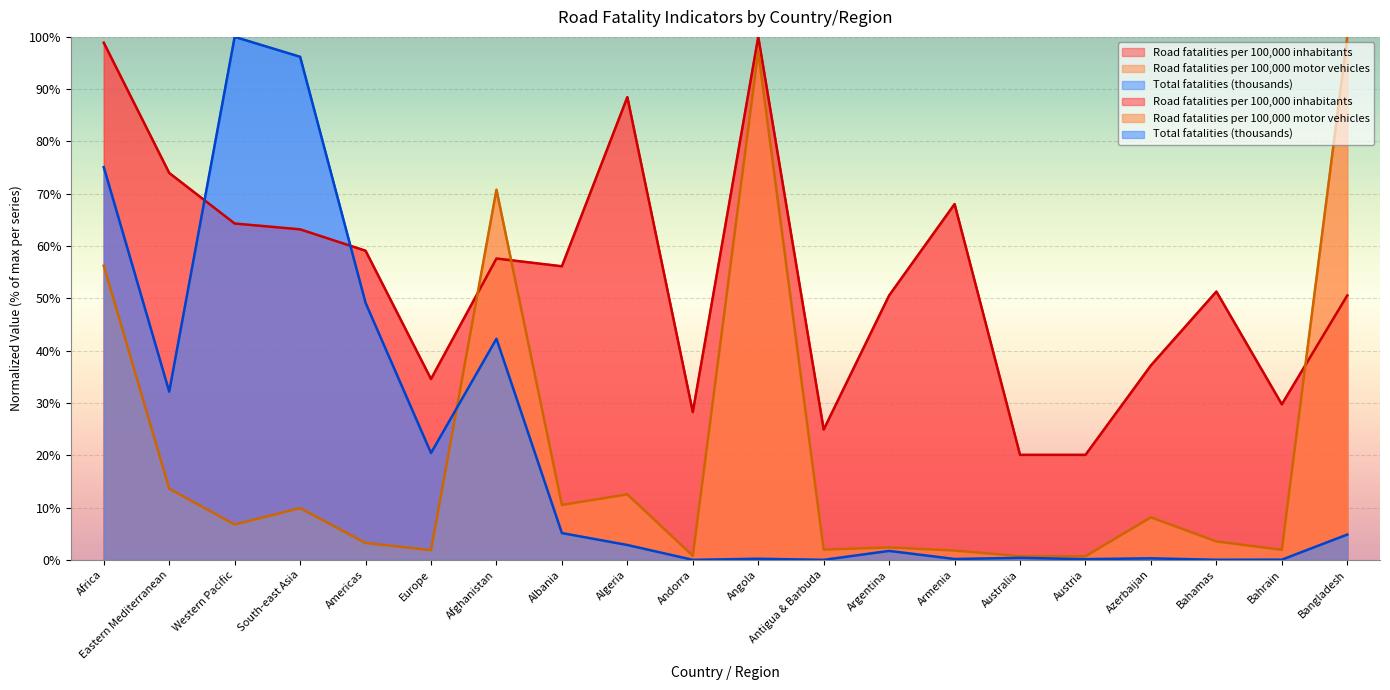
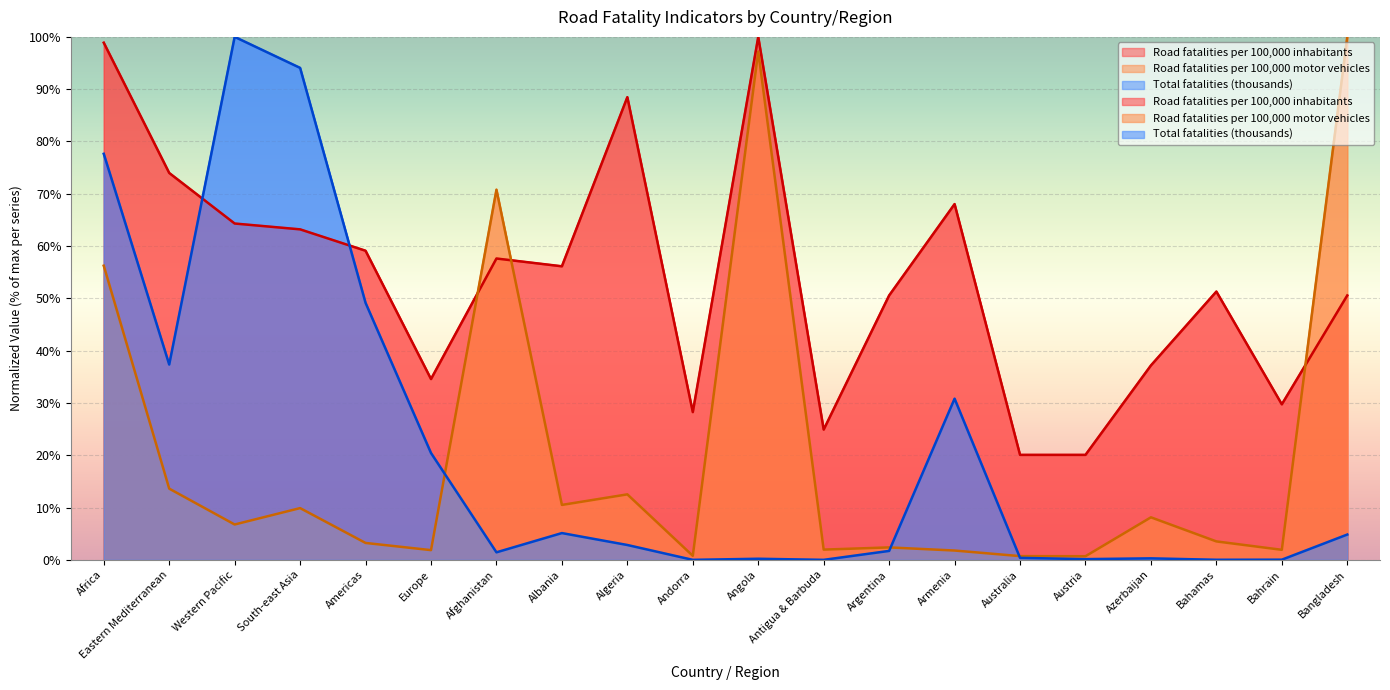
  {
    "Total fatalities (thousands)": {
-     "Africa": "75%",
-     "Eastern Mediterranean": "32%",
+     "Africa": "78%",
+     "Eastern Mediterranean": "37%",
      "Western Pacific": "100%",
-     "South-east Asia": "96%",
+     "South-east Asia": "94%",
      "Americas": "49%",
      "Europe": "20%",
-     "Afghanistan": "42%",
+     "Afghanistan": "1%",
      "Albania": "5%",
      "Algeria": "3%",
      "Andorra": "0%",
      "Angola": "0%",
      "Antigua & Barbuda": "0%",
      "Argentina": "2%",
-     "Armenia": "0%",
+     "Armenia": "31%",
      "Austria": "0%",
      "Azerbaijan": "0%",
      "Bahamas": "0%",
      "Bahrain": "0%",
      "Bangladesh": "5%"
    }
  }
